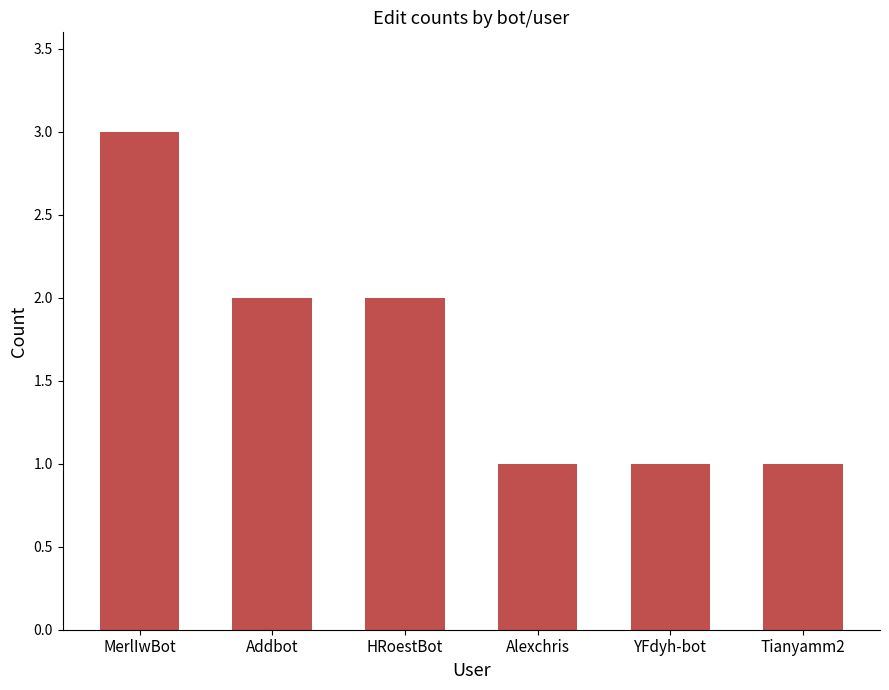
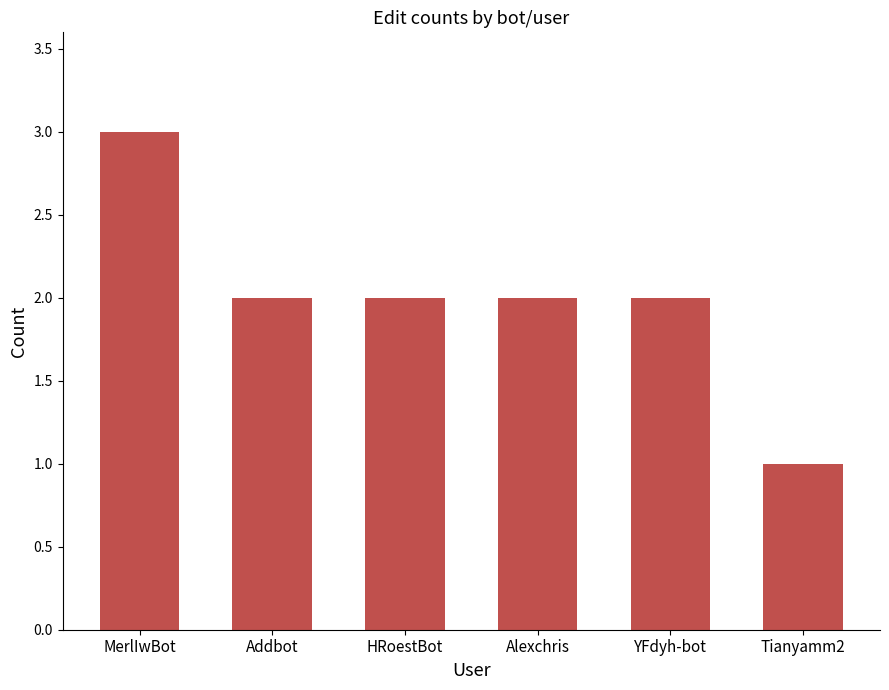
  {
    "MerlIwBot": 3,
    "Addbot": 2,
    "HRoestBot": 2,
-   "Alexchris": 1,
-   "YFdyh-bot": 1,
+   "Alexchris": 2,
+   "YFdyh-bot": 2,
    "Tianyamm2": 1
  }
